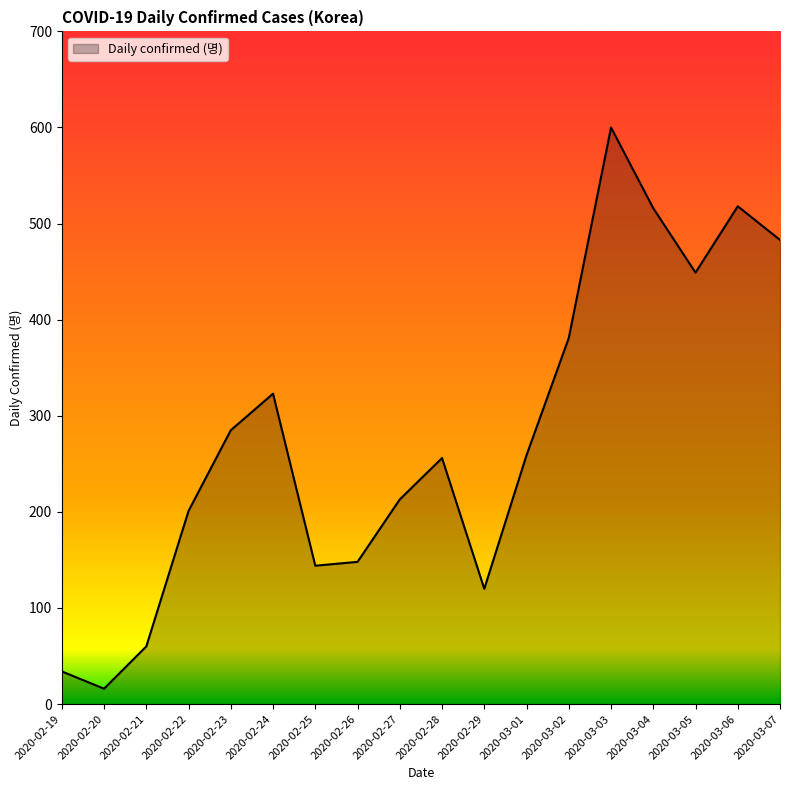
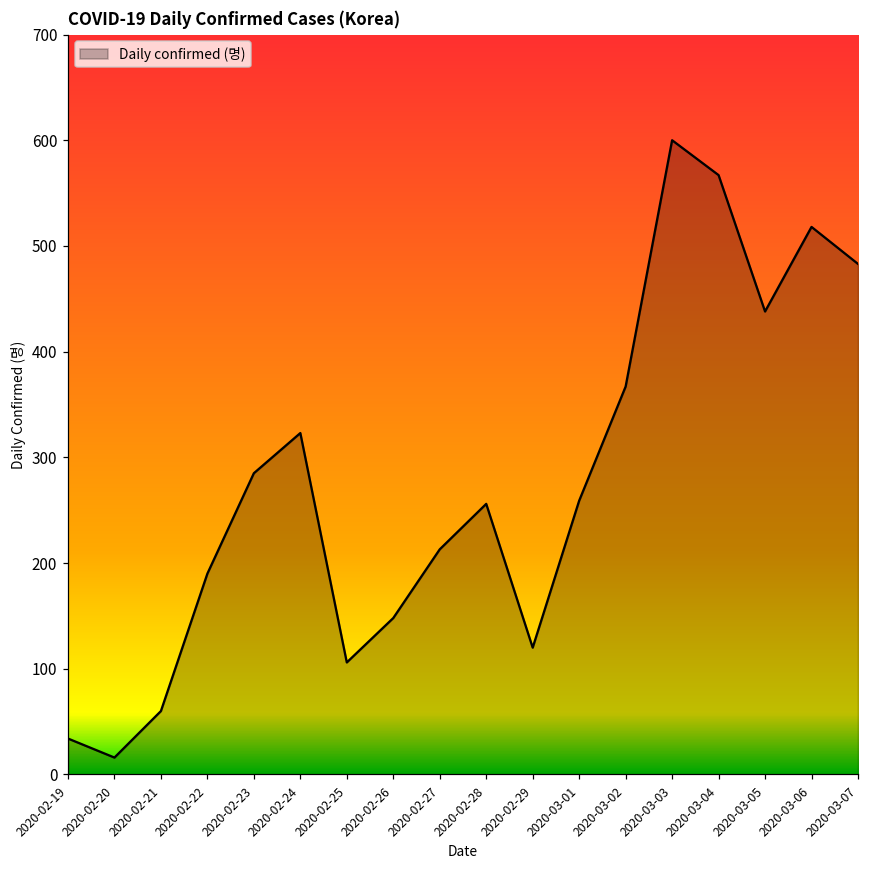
  {
    "2020-02-19": 30,
    "2020-02-20": 20,
    "2020-02-21": 60,
-   "2020-02-22": 200,
+   "2020-02-22": 190,
    "2020-02-23": 290,
    "2020-02-24": 320,
-   "2020-02-25": 140,
+   "2020-02-25": 110,
    "2020-02-26": 150,
    "2020-02-27": 210,
    "2020-02-28": 260,
    "2020-02-29": 120,
    "2020-03-01": 260,
-   "2020-03-02": 380,
+   "2020-03-02": 370,
    "2020-03-03": 600,
-   "2020-03-04": 520,
-   "2020-03-05": 450,
+   "2020-03-04": 570,
+   "2020-03-05": 440,
    "2020-03-06": 520,
    "2020-03-07": 480
  }
